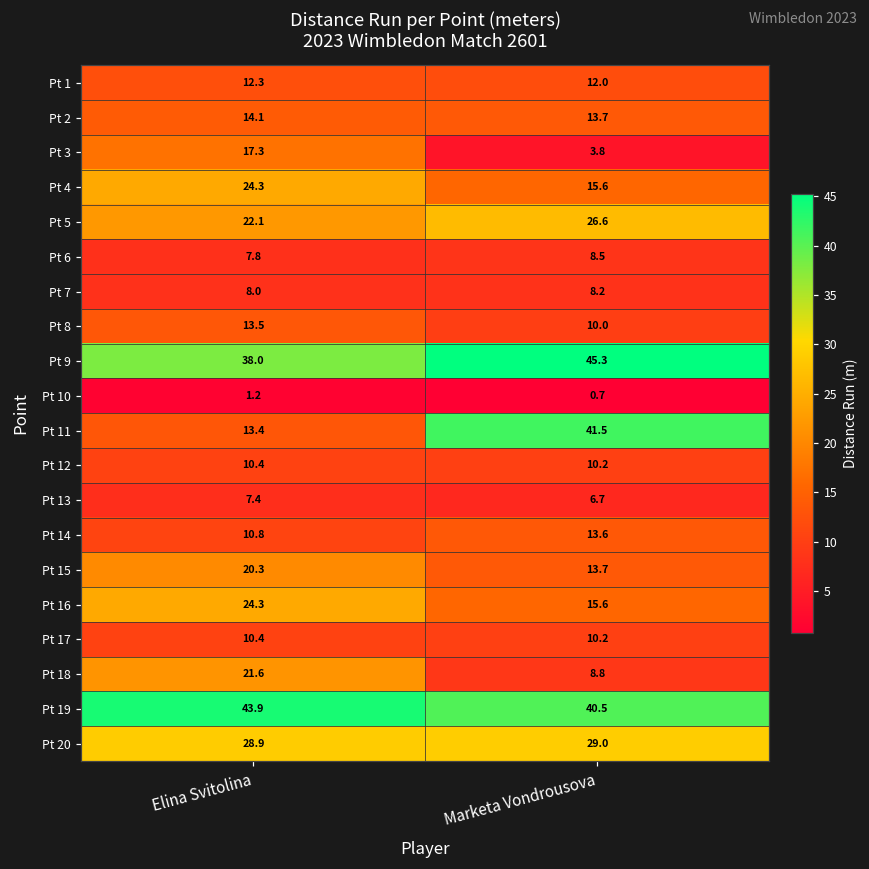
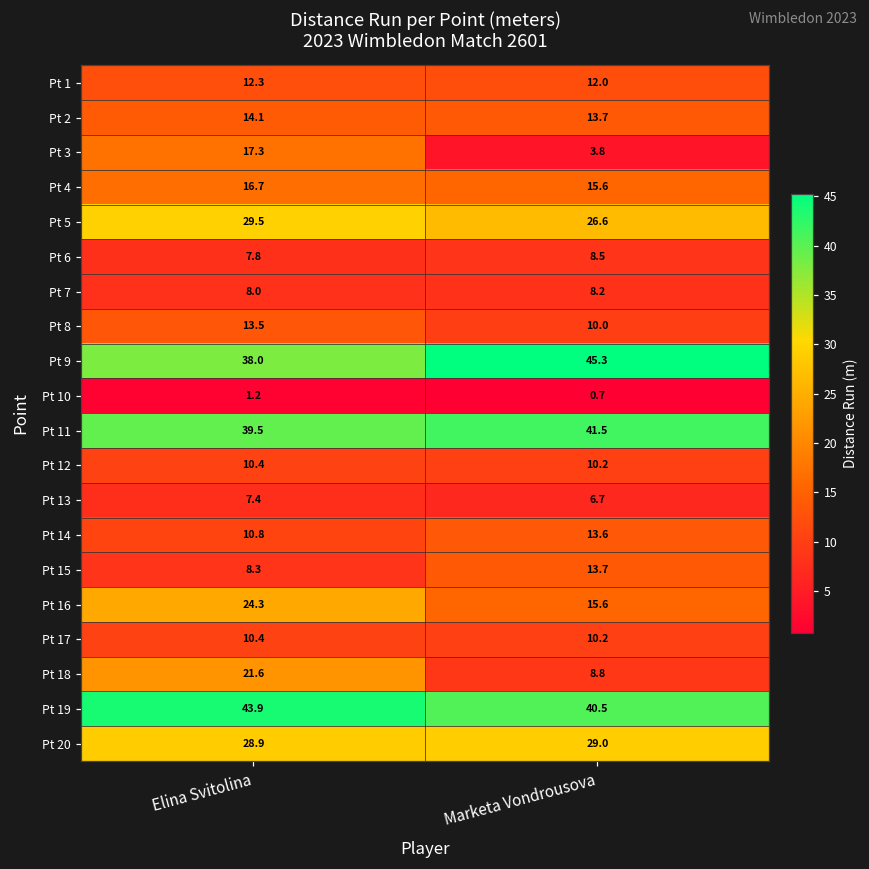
  {
    "Pt 1": {
      "Elina Svitolina": 12.3,
      "Marketa Vondrousova": 12.0
    },
    "Pt 2": {
      "Elina Svitolina": 14.1,
      "Marketa Vondrousova": 13.7
    },
    "Pt 3": {
      "Elina Svitolina": 17.3,
      "Marketa Vondrousova": 3.8
    },
    "Pt 4": {
-     "Elina Svitolina": 24.3,
+     "Elina Svitolina": 16.7,
      "Marketa Vondrousova": 15.6
    },
    "Pt 5": {
-     "Elina Svitolina": 22.1,
+     "Elina Svitolina": 29.5,
      "Marketa Vondrousova": 26.6
    },
    "Pt 6": {
      "Elina Svitolina": 7.8,
      "Marketa Vondrousova": 8.5
    },
    "Pt 7": {
      "Elina Svitolina": 8.0,
      "Marketa Vondrousova": 8.2
    },
    "Pt 8": {
      "Elina Svitolina": 13.5,
      "Marketa Vondrousova": 10.0
    },
    "Pt 9": {
      "Elina Svitolina": 38.0,
      "Marketa Vondrousova": 45.3
    },
    "Pt 10": {
      "Elina Svitolina": 1.2,
      "Marketa Vondrousova": 0.7
    },
    "Pt 11": {
-     "Elina Svitolina": 13.4,
+     "Elina Svitolina": 39.5,
      "Marketa Vondrousova": 41.5
    },
    "Pt 12": {
      "Elina Svitolina": 10.4,
      "Marketa Vondrousova": 10.2
    },
    "Pt 13": {
      "Elina Svitolina": 7.4,
      "Marketa Vondrousova": 6.7
    },
    "Pt 14": {
      "Elina Svitolina": 10.8,
      "Marketa Vondrousova": 13.6
    },
    "Pt 15": {
-     "Elina Svitolina": 20.3,
+     "Elina Svitolina": 8.3,
      "Marketa Vondrousova": 13.7
    },
    "Pt 16": {
      "Elina Svitolina": 24.3,
      "Marketa Vondrousova": 15.6
    },
    "Pt 17": {
      "Elina Svitolina": 10.4,
      "Marketa Vondrousova": 10.2
    },
    "Pt 18": {
      "Elina Svitolina": 21.6,
      "Marketa Vondrousova": 8.8
    },
    "Pt 19": {
      "Elina Svitolina": 43.9,
      "Marketa Vondrousova": 40.5
    },
    "Pt 20": {
      "Elina Svitolina": 28.9,
      "Marketa Vondrousova": 29.0
    }
  }
